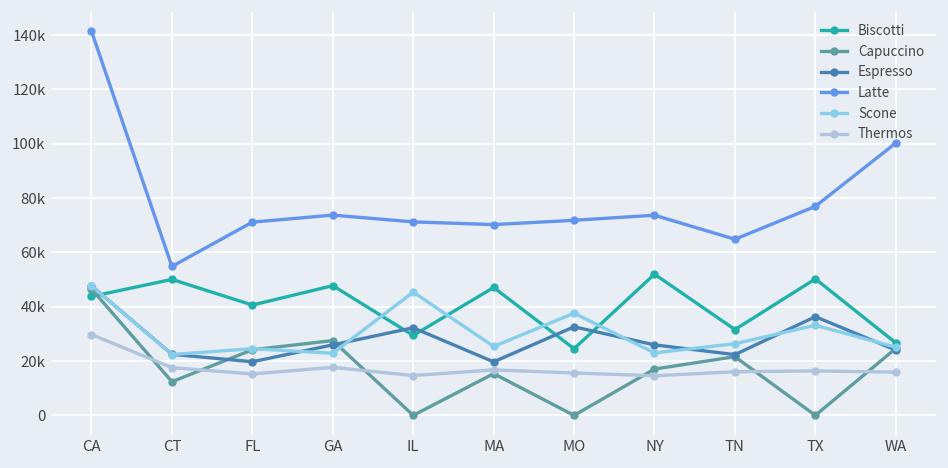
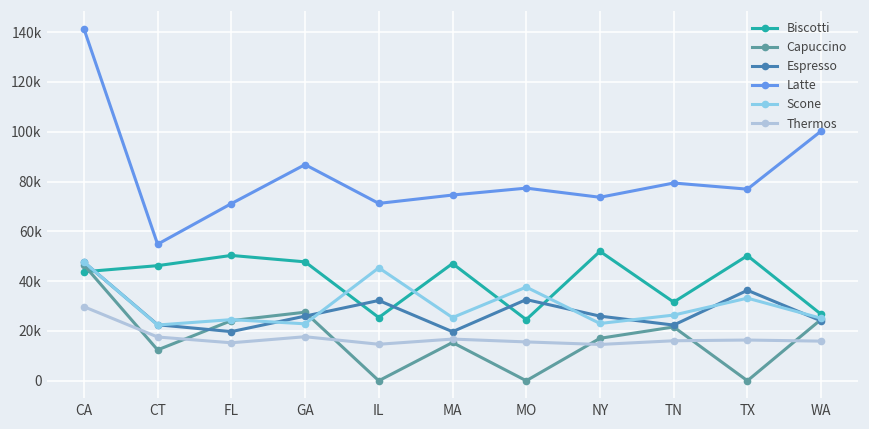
  {
    "Biscotti": {
      "CA": 44000,
-     "CT": 50000,
-     "FL": 41000,
+     "CT": 46000,
+     "FL": 50000,
      "GA": 48000,
-     "IL": 29000,
+     "IL": 25000,
      "MA": 47000,
      "MO": 25000,
      "NY": 52000,
      "TN": 32000,
      "TX": 50000,
      "WA": 27000
    },
    "Latte": {
      "CA": 141000,
      "CT": 55000,
      "FL": 71000,
-     "GA": 74000,
+     "GA": 87000,
      "IL": 71000,
-     "MA": 70000,
-     "MO": 72000,
+     "MA": 75000,
+     "MO": 77000,
      "NY": 74000,
-     "TN": 65000,
+     "TN": 79000,
      "TX": 77000,
      "WA": 100000
    }
  }
